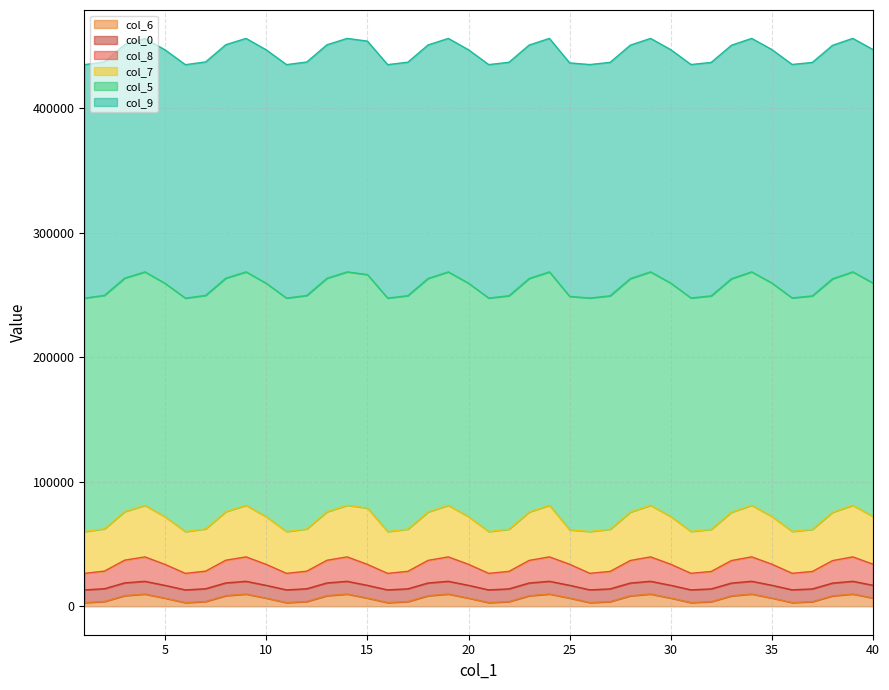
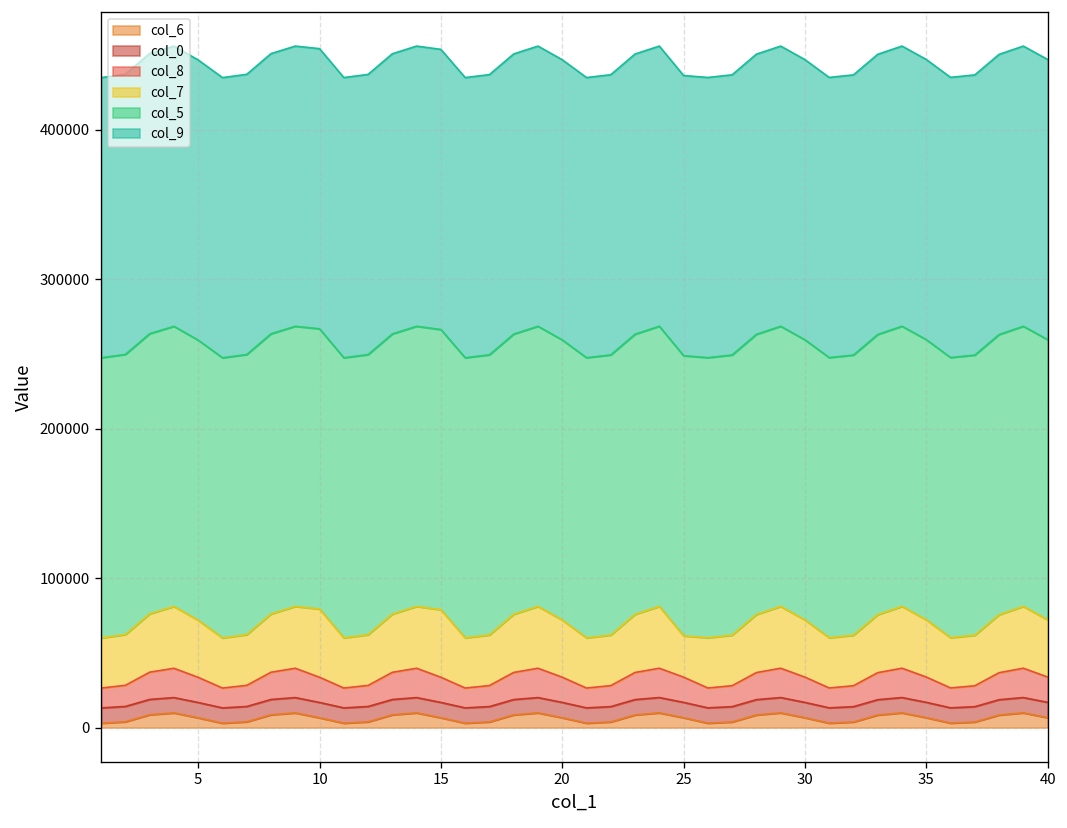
  {
    "col_7": {
      "5": 38000,
-     "10": 38000,
+     "10": 46000,
      "15": 45000,
      "20": 38000,
      "25": 28000,
      "30": 38000,
      "35": 38000,
      "40": 38000
    }
  }
